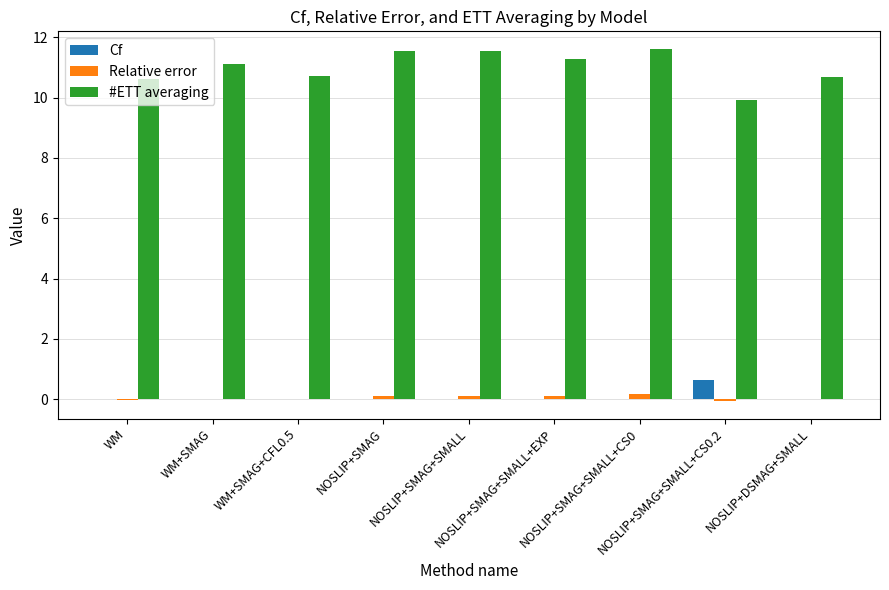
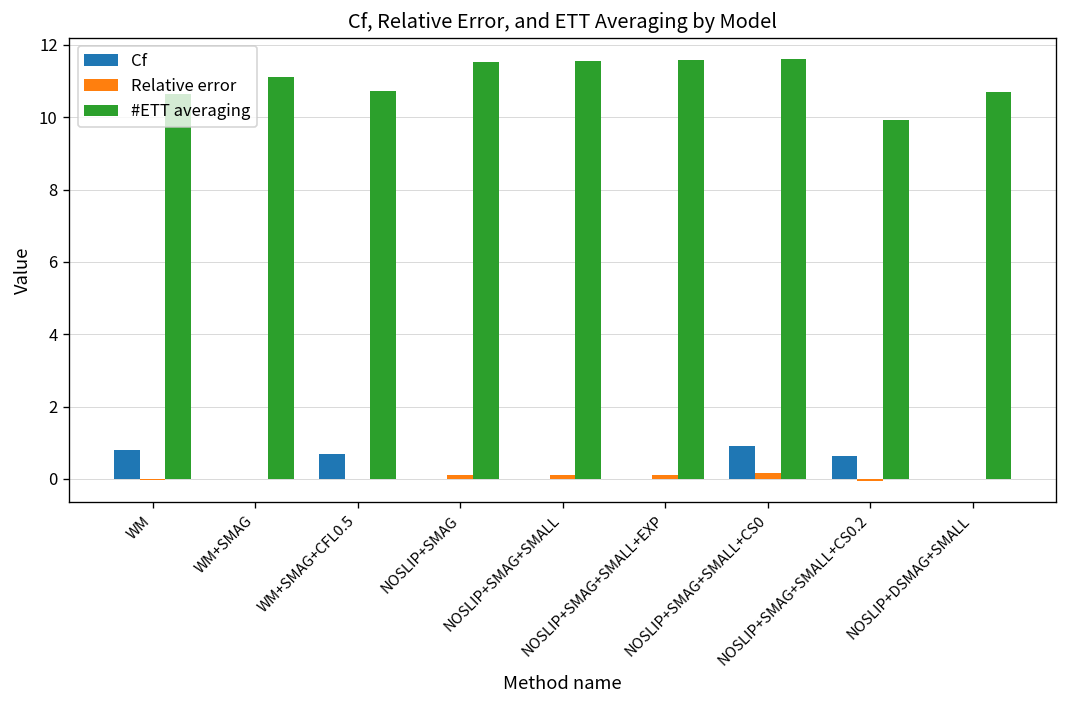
  {
    "Cf": {
-     "WM": 0.0,
-     "WM+SMAG+CFL0.5": 0.0,
-     "NOSLIP+SMAG+SMALL+CS0": 0.0,
+     "WM": 0.8,
+     "WM+SMAG+CFL0.5": 0.7,
+     "NOSLIP+SMAG+SMALL+CS0": 0.9,
      "NOSLIP+SMAG+SMALL+CS0.2": 0.6
    },
    "Relative error": {
      "NOSLIP+SMAG": 0.1,
      "NOSLIP+SMAG+SMALL": 0.1,
      "NOSLIP+SMAG+SMALL+EXP": 0.1,
      "NOSLIP+SMAG+SMALL+CS0": 0.2
    },
    "#ETT averaging": {
      "WM+SMAG": 11.1,
      "WM+SMAG+CFL0.5": 10.7,
      "NOSLIP+SMAG": 11.5,
      "NOSLIP+SMAG+SMALL": 11.6,
-     "NOSLIP+SMAG+SMALL+EXP": 11.3,
+     "NOSLIP+SMAG+SMALL+EXP": 11.6,
      "NOSLIP+SMAG+SMALL+CS0": 11.6,
      "NOSLIP+SMAG+SMALL+CS0.2": 9.9,
      "NOSLIP+DSMAG+SMALL": 10.7
    }
  }
